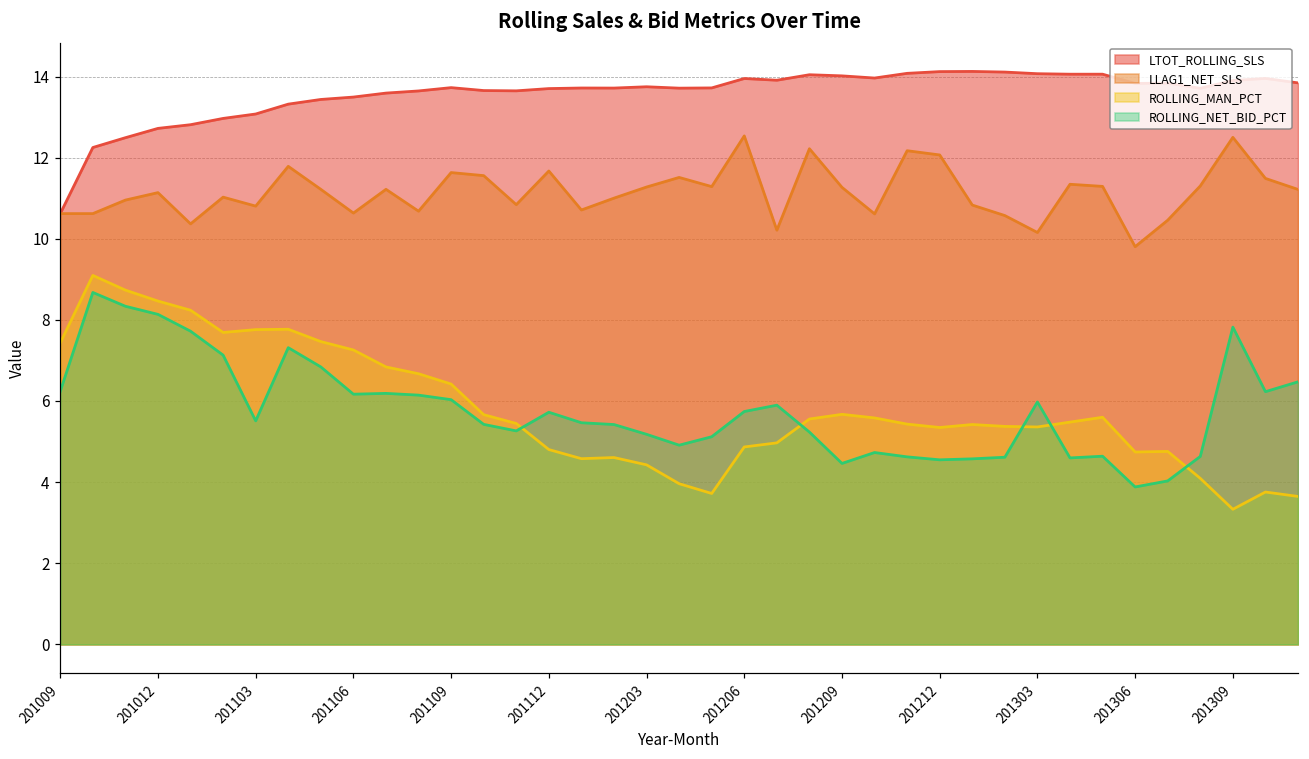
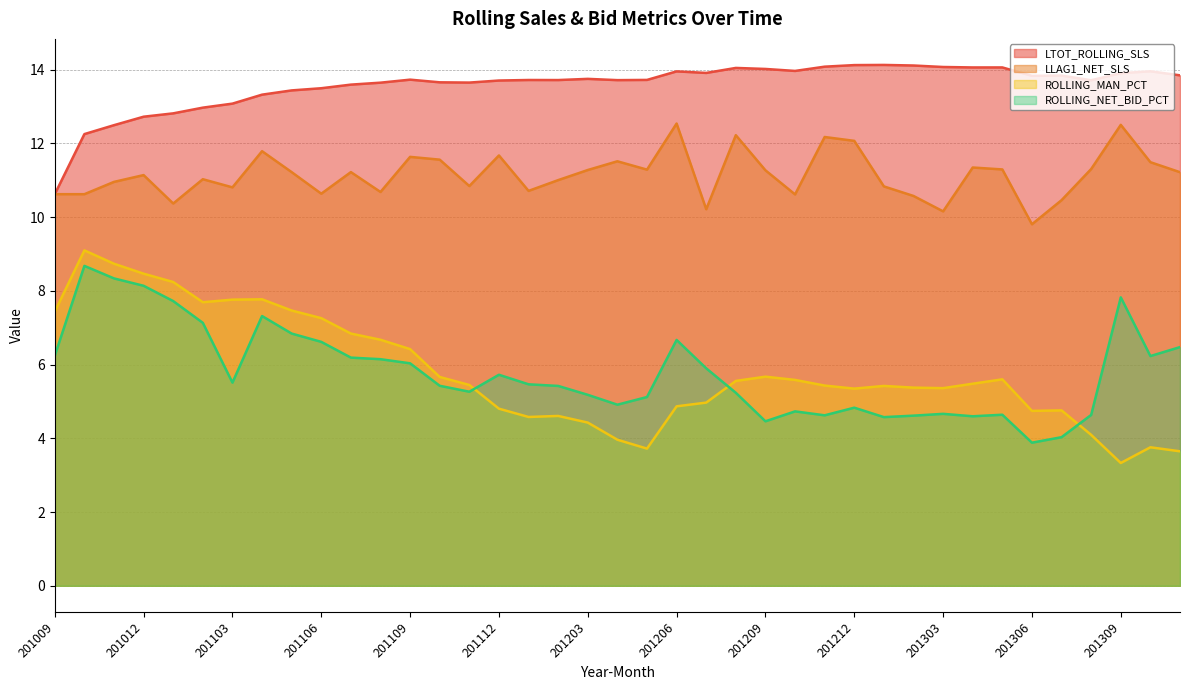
  {
    "ROLLING_NET_BID_PCT": {
      "201009": 6.2,
      "201012": 8.1,
      "201103": 5.5,
-     "201106": 6.2,
+     "201106": 6.6,
      "201109": 6.0,
      "201112": 5.7,
      "201203": 5.2,
-     "201206": 5.7,
+     "201206": 6.7,
      "201209": 4.5,
-     "201212": 4.6,
-     "201303": 6.0,
+     "201212": 4.8,
+     "201303": 4.7,
      "201306": 3.9,
      "201309": 7.8
    }
  }
